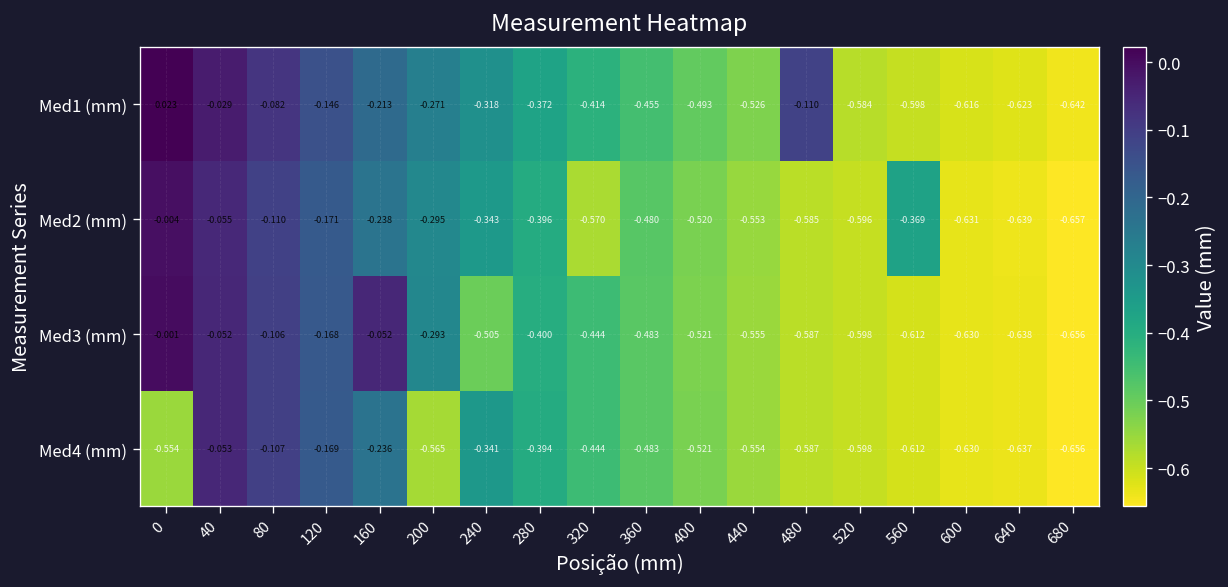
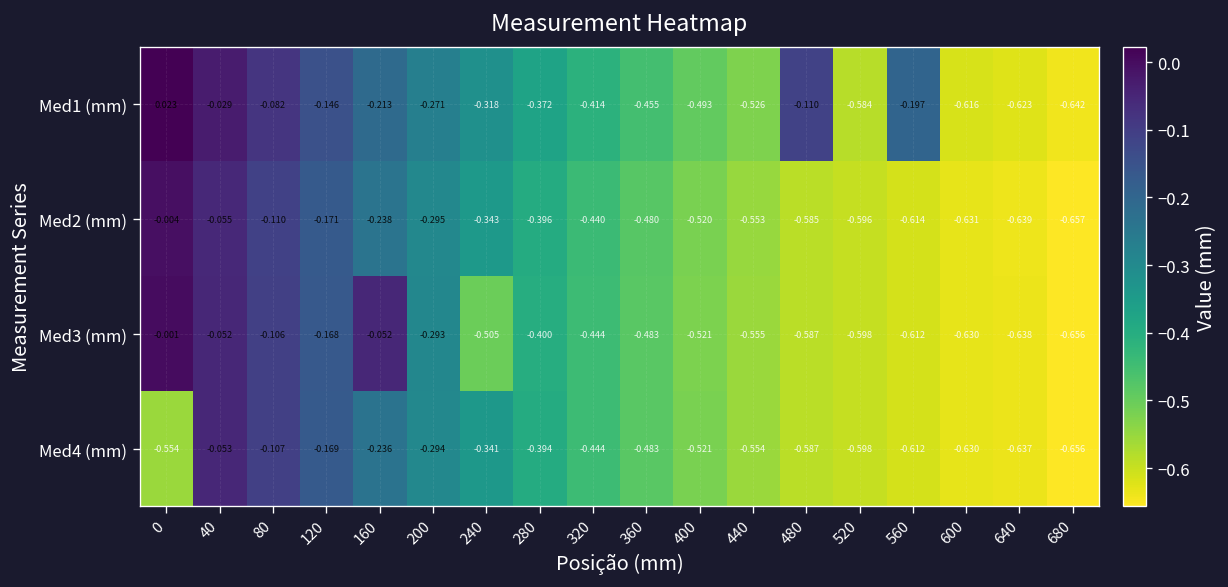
  {
    "Med1 (mm)": {
      "0": 0.023,
      "40": -0.029,
      "80": -0.082,
      "120": -0.146,
      "160": -0.213,
      "200": -0.271,
      "240": -0.318,
      "280": -0.372,
      "320": -0.414,
      "360": -0.455,
      "400": -0.493,
      "440": -0.526,
      "480": -0.110,
      "520": -0.584,
-     "560": -0.598,
+     "560": -0.197,
      "600": -0.616,
      "640": -0.623,
      "680": -0.642
    },
    "Med2 (mm)": {
      "0": -0.004,
      "40": -0.055,
      "80": -0.110,
      "120": -0.171,
      "160": -0.238,
      "200": -0.295,
      "240": -0.343,
      "280": -0.396,
-     "320": -0.570,
+     "320": -0.440,
      "360": -0.480,
      "400": -0.520,
      "440": -0.553,
      "480": -0.585,
      "520": -0.596,
-     "560": -0.369,
+     "560": -0.614,
      "600": -0.631,
      "640": -0.639,
      "680": -0.657
    },
    "Med3 (mm)": {
      "0": -0.001,
      "40": -0.052,
      "80": -0.106,
      "120": -0.168,
      "160": -0.052,
      "200": -0.293,
      "240": -0.505,
      "280": -0.400,
      "320": -0.444,
      "360": -0.483,
      "400": -0.521,
      "440": -0.555,
      "480": -0.587,
      "520": -0.598,
      "560": -0.612,
      "600": -0.630,
      "640": -0.638,
      "680": -0.656
    },
    "Med4 (mm)": {
      "0": -0.554,
      "40": -0.053,
      "80": -0.107,
      "120": -0.169,
      "160": -0.236,
-     "200": -0.565,
+     "200": -0.294,
      "240": -0.341,
      "280": -0.394,
      "320": -0.444,
      "360": -0.483,
      "400": -0.521,
      "440": -0.554,
      "480": -0.587,
      "520": -0.598,
      "560": -0.612,
      "600": -0.630,
      "640": -0.637,
      "680": -0.656
    }
  }
